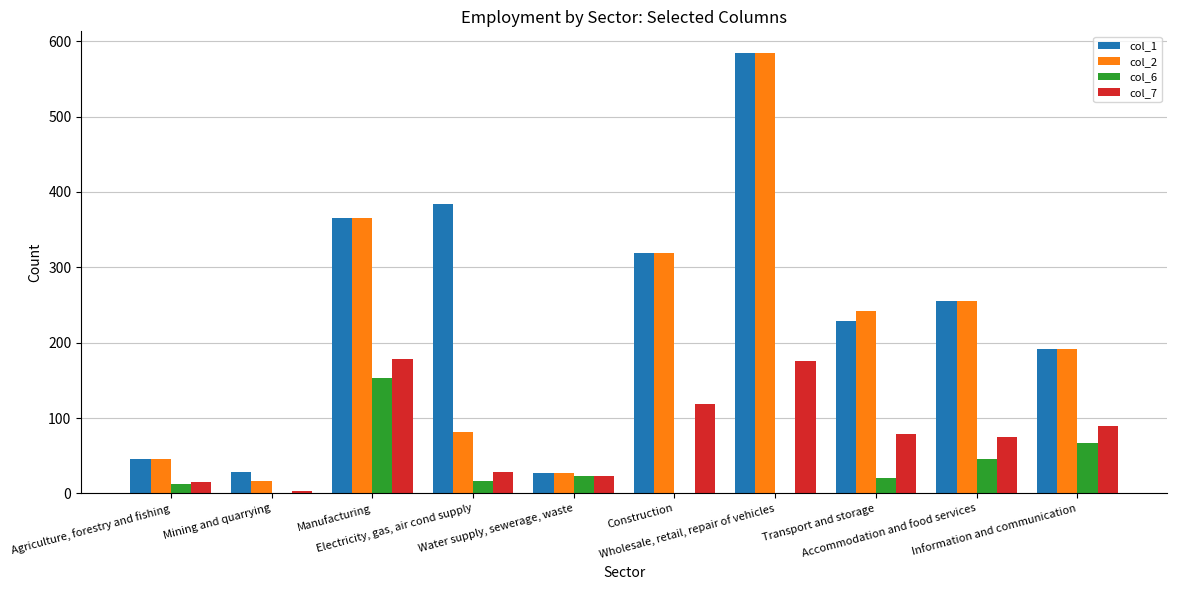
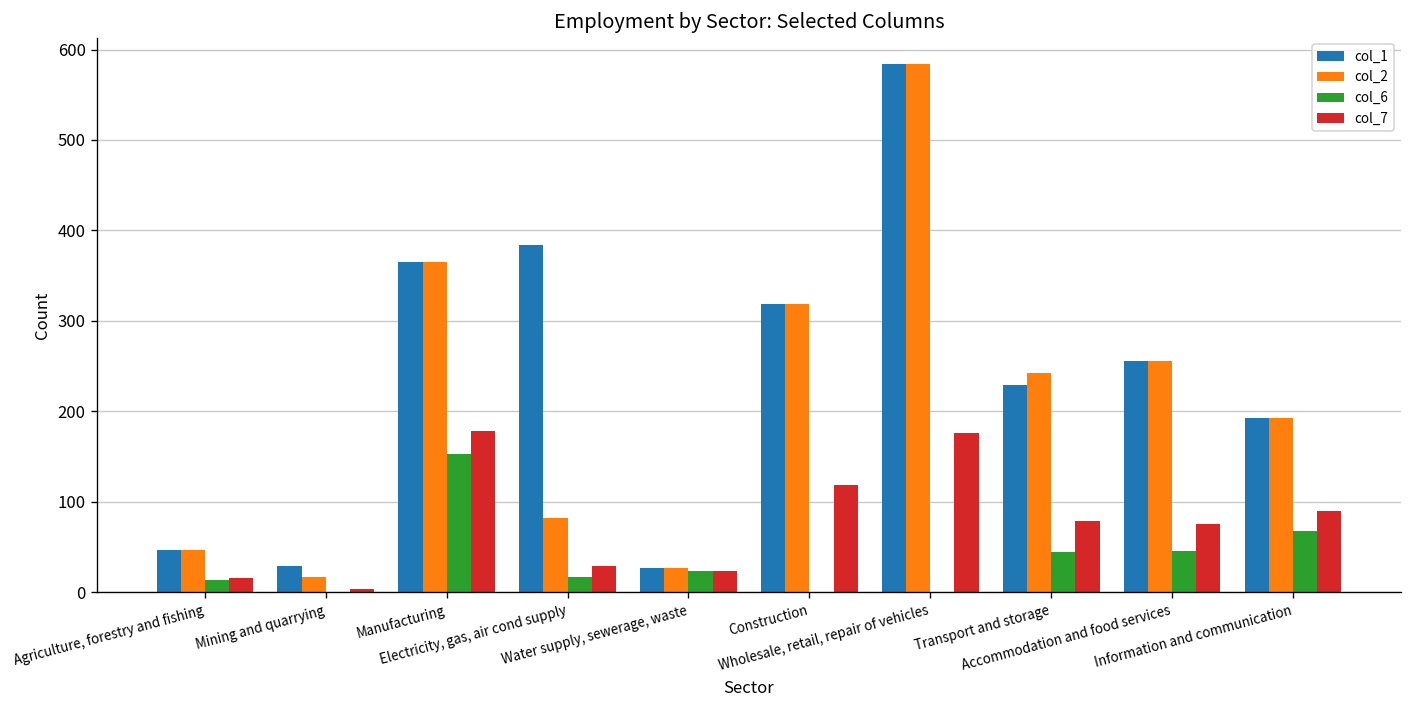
  {
    "col_1": {
      "Agriculture, forestry and fishing": 50,
      "Mining and quarrying": 30,
      "Manufacturing": 370,
      "Electricity, gas, air cond supply": 380,
      "Water supply, sewerage, waste": 30,
      "Construction": 320,
      "Wholesale, retail, repair of vehicles": 580,
      "Transport and storage": 230,
      "Accommodation and food services": 260,
      "Information and communication": 190
    },
    "col_2": {
      "Agriculture, forestry and fishing": 50,
      "Mining and quarrying": 20,
      "Manufacturing": 370,
      "Electricity, gas, air cond supply": 80,
      "Water supply, sewerage, waste": 30,
      "Construction": 320,
      "Wholesale, retail, repair of vehicles": 580,
      "Transport and storage": 240,
      "Accommodation and food services": 260,
      "Information and communication": 190
    },
    "col_6": {
      "Agriculture, forestry and fishing": 10,
      "Mining and quarrying": 0,
      "Manufacturing": 150,
      "Electricity, gas, air cond supply": 20,
      "Water supply, sewerage, waste": 20,
      "Construction": 0,
      "Wholesale, retail, repair of vehicles": 0,
-     "Transport and storage": 20,
+     "Transport and storage": 40,
      "Accommodation and food services": 50,
      "Information and communication": 70
    },
    "col_7": {
      "Agriculture, forestry and fishing": 20,
      "Manufacturing": 180,
      "Electricity, gas, air cond supply": 30,
      "Water supply, sewerage, waste": 20,
      "Construction": 120,
      "Wholesale, retail, repair of vehicles": 180,
      "Transport and storage": 80,
      "Accommodation and food services": 80,
      "Information and communication": 90
    }
  }
